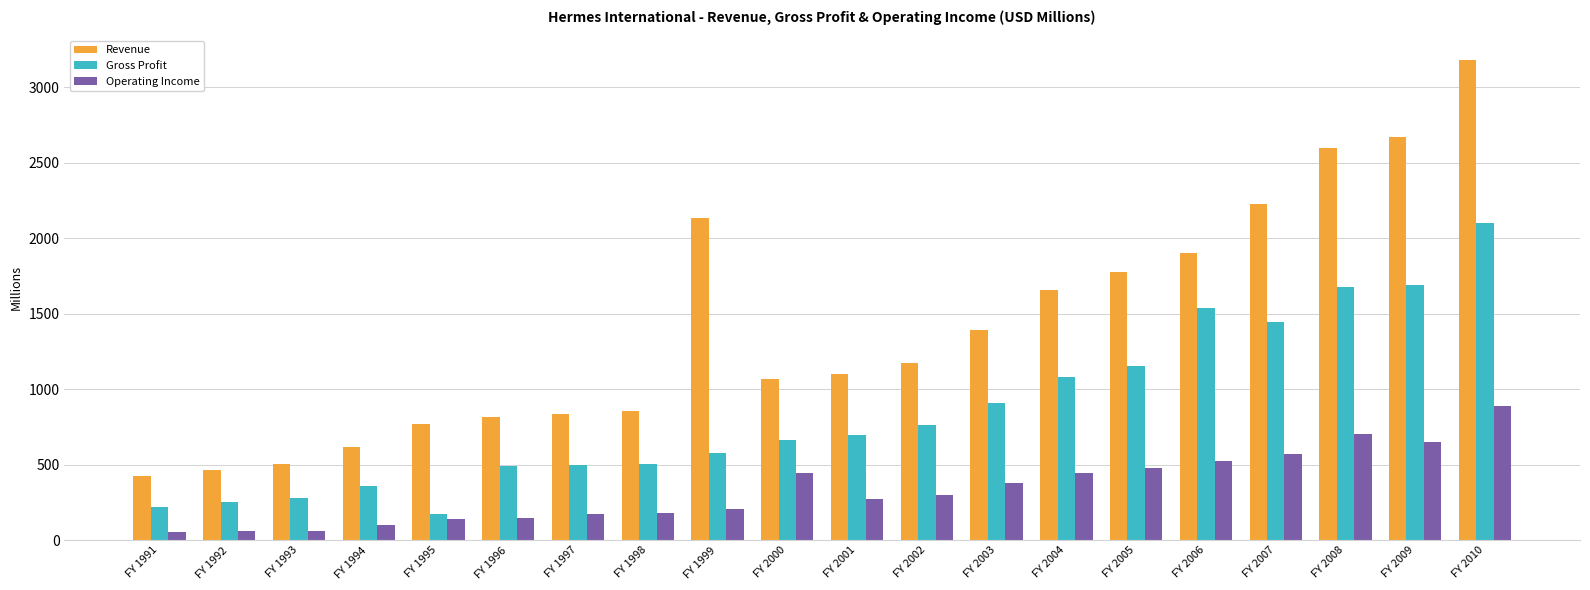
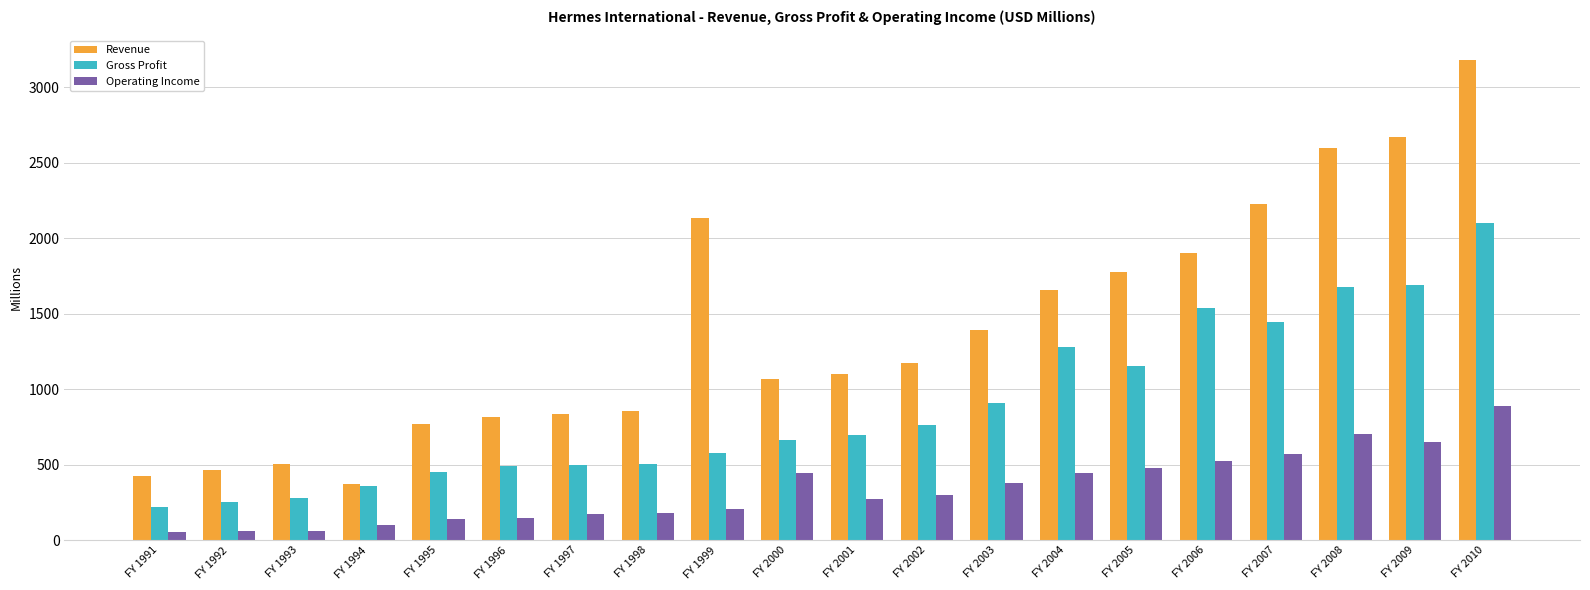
  {
    "Revenue": {
      "FY 1991": 430,
      "FY 1992": 470,
      "FY 1993": 500,
-     "FY 1994": 620,
+     "FY 1994": 370,
      "FY 1995": 770,
      "FY 1996": 820,
      "FY 1997": 830,
      "FY 1998": 850,
      "FY 1999": 2130,
      "FY 2000": 1070,
      "FY 2001": 1100,
      "FY 2002": 1170,
      "FY 2003": 1390,
      "FY 2004": 1660,
      "FY 2005": 1780,
      "FY 2006": 1900,
      "FY 2007": 2230,
      "FY 2008": 2600,
      "FY 2009": 2670,
      "FY 2010": 3180
    },
    "Gross Profit": {
      "FY 1991": 220,
      "FY 1992": 250,
      "FY 1993": 280,
      "FY 1994": 360,
-     "FY 1995": 180,
+     "FY 1995": 450,
      "FY 1996": 490,
      "FY 1997": 500,
      "FY 1998": 510,
      "FY 1999": 580,
      "FY 2000": 660,
      "FY 2001": 700,
      "FY 2002": 760,
      "FY 2003": 910,
-     "FY 2004": 1080,
+     "FY 2004": 1280,
      "FY 2005": 1160,
      "FY 2006": 1540,
      "FY 2007": 1450,
      "FY 2008": 1680,
      "FY 2009": 1690,
      "FY 2010": 2100
    },
    "Operating Income": {
      "FY 1991": 50,
      "FY 1992": 60,
      "FY 1993": 60,
      "FY 1994": 100,
      "FY 1995": 140,
      "FY 1996": 150,
      "FY 1997": 170,
      "FY 1998": 180,
      "FY 1999": 200,
      "FY 2000": 450,
      "FY 2001": 280,
      "FY 2002": 300,
      "FY 2003": 380,
      "FY 2004": 440,
      "FY 2005": 480,
      "FY 2006": 520,
      "FY 2007": 570,
      "FY 2008": 710,
      "FY 2009": 650,
      "FY 2010": 890
    }
  }
